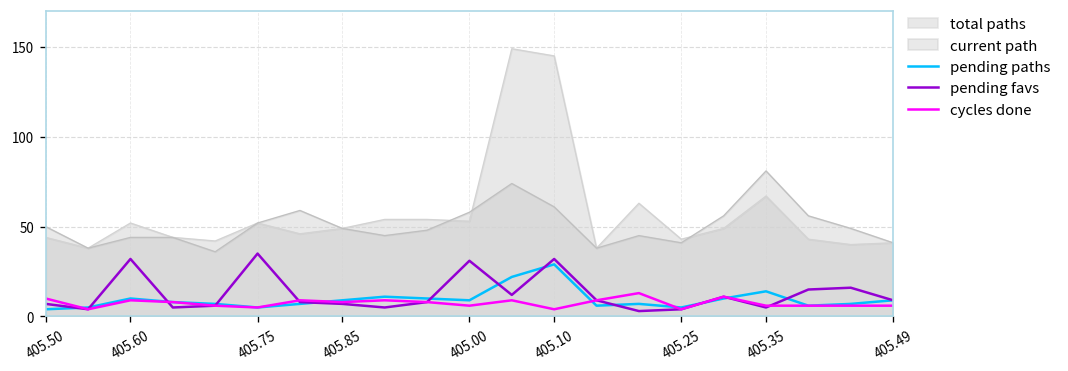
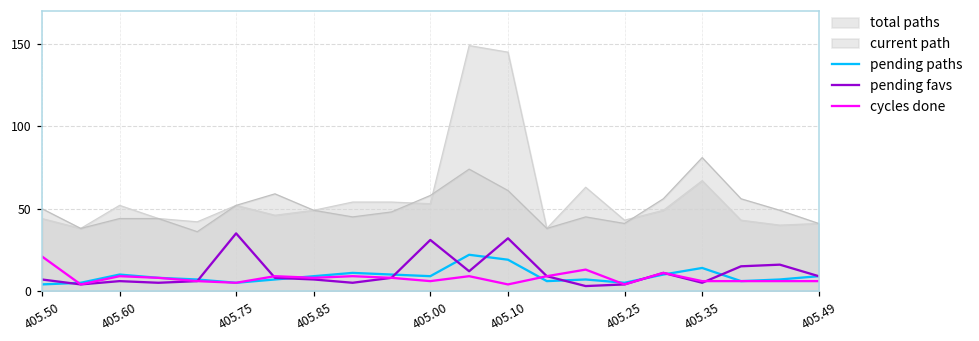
  {
    "pending paths": {
      "405.50": 4,
      "405.00": 9,
-     "405.10": 29,
+     "405.10": 19,
      "405.35": 14
    },
    "pending favs": {
      "405.50": 7,
-     "405.60": 32,
+     "405.60": 6,
      "405.75": 35,
      "405.00": 31,
      "405.10": 32
    },
    "cycles done": {
-     "405.50": 10,
+     "405.50": 21,
      "405.00": 6,
      "405.10": 4,
      "405.49": 6
    }
  }
